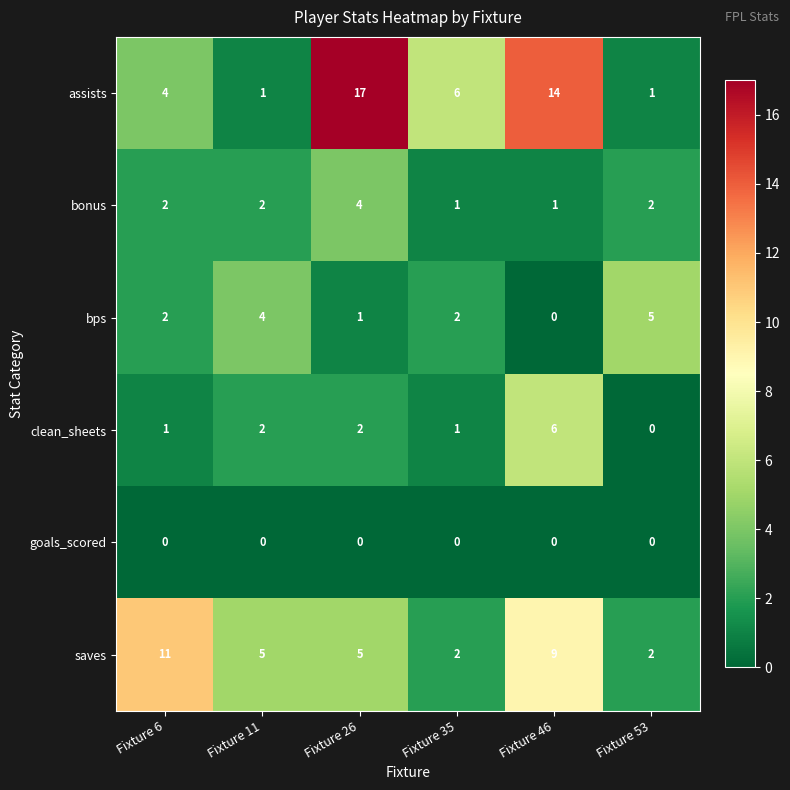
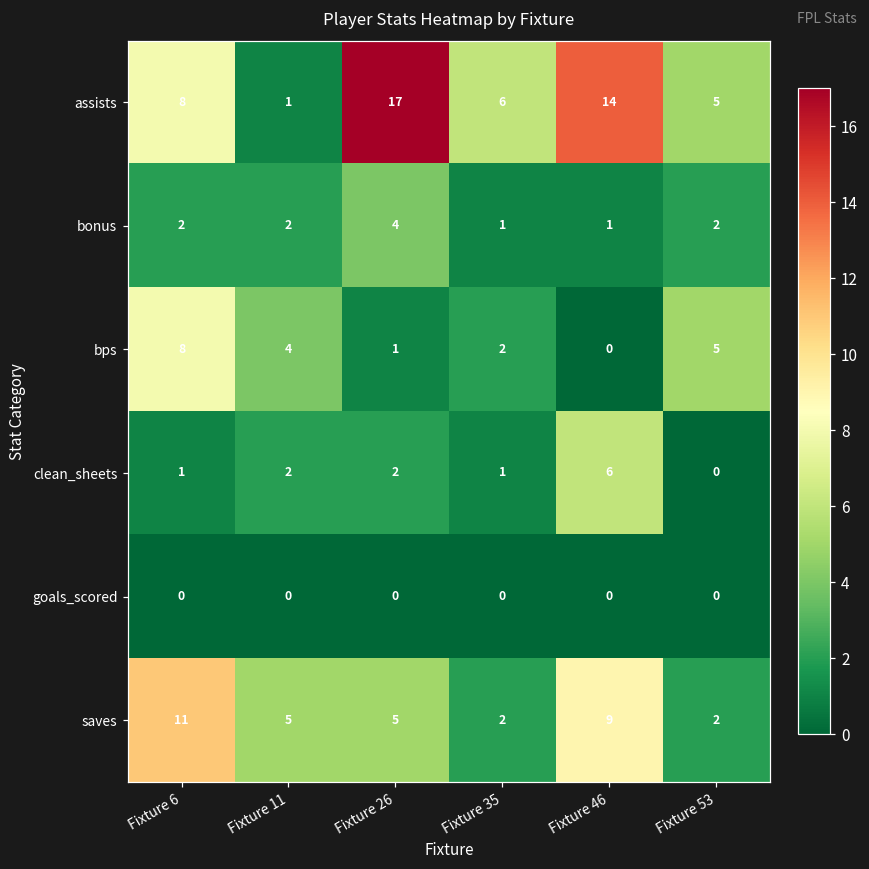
  {
    "assists": {
-     "Fixture 6": 4,
+     "Fixture 6": 8,
      "Fixture 11": 1,
      "Fixture 26": 17,
      "Fixture 35": 6,
      "Fixture 46": 14,
-     "Fixture 53": 1
+     "Fixture 53": 5
    },
    "bonus": {
      "Fixture 6": 2,
      "Fixture 11": 2,
      "Fixture 26": 4,
      "Fixture 35": 1,
      "Fixture 46": 1,
      "Fixture 53": 2
    },
    "bps": {
-     "Fixture 6": 2,
+     "Fixture 6": 8,
      "Fixture 11": 4,
      "Fixture 26": 1,
      "Fixture 35": 2,
      "Fixture 46": 0,
      "Fixture 53": 5
    },
    "clean_sheets": {
      "Fixture 6": 1,
      "Fixture 11": 2,
      "Fixture 26": 2,
      "Fixture 35": 1,
      "Fixture 46": 6,
      "Fixture 53": 0
    },
    "goals_scored": {
      "Fixture 6": 0,
      "Fixture 11": 0,
      "Fixture 26": 0,
      "Fixture 35": 0,
      "Fixture 46": 0,
      "Fixture 53": 0
    },
    "saves": {
      "Fixture 6": 11,
      "Fixture 11": 5,
      "Fixture 26": 5,
      "Fixture 35": 2,
      "Fixture 46": 9,
      "Fixture 53": 2
    }
  }
